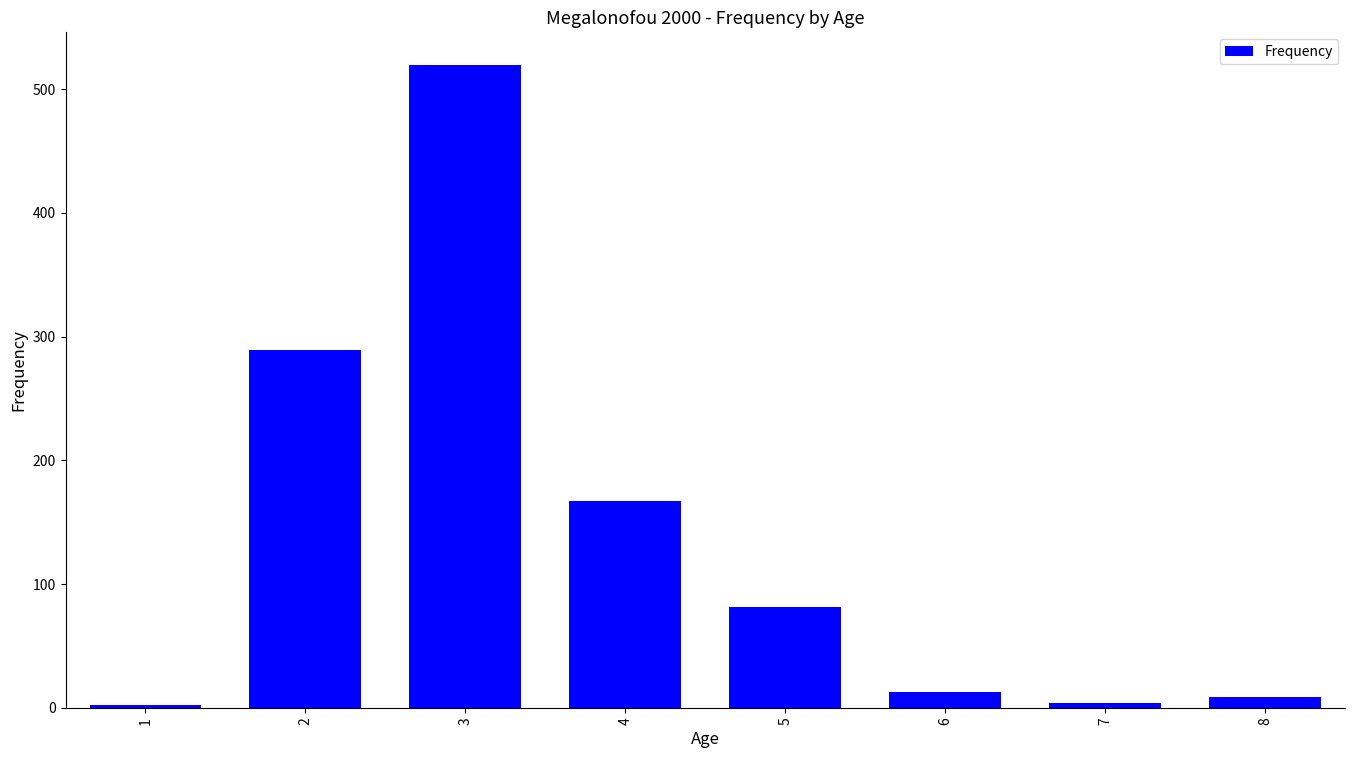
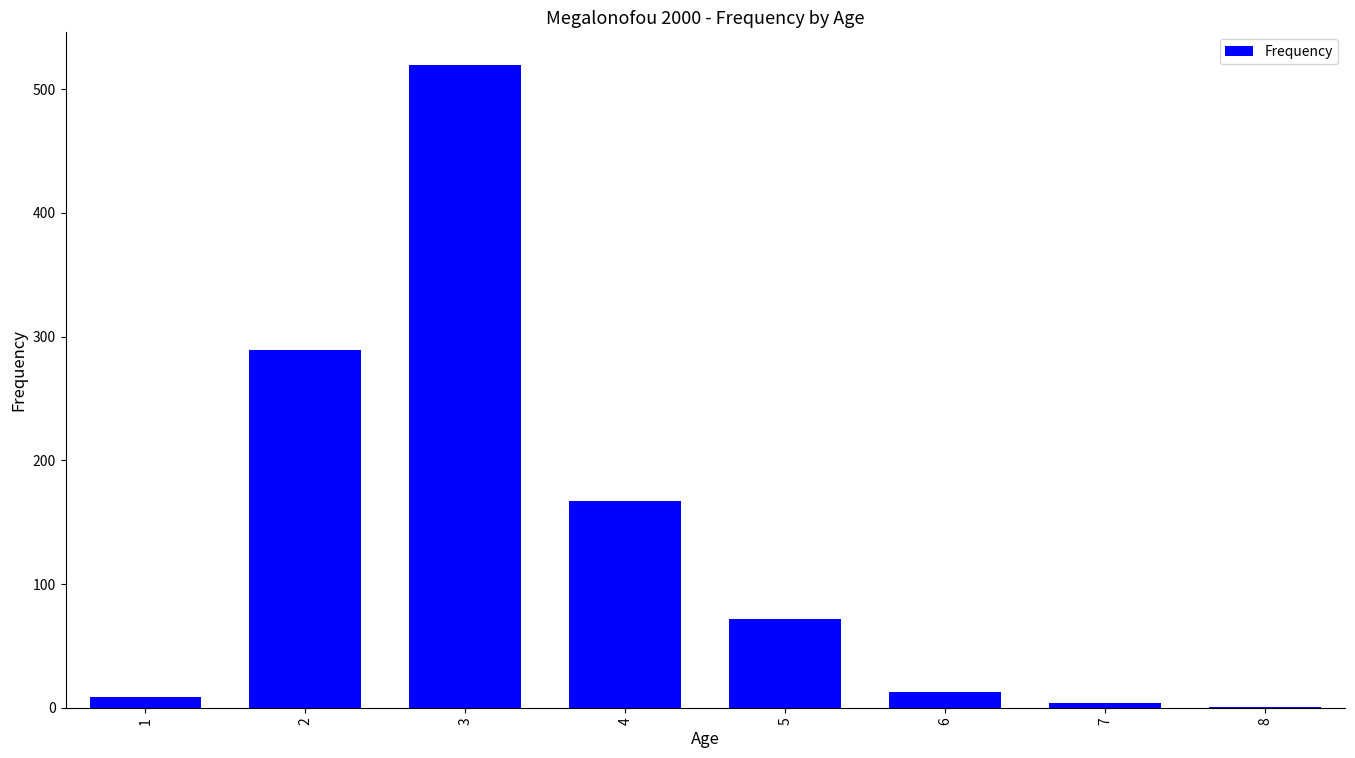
  {
-   "1": 2,
+   "1": 9,
    "2": 289,
    "3": 520,
    "4": 167,
-   "5": 82,
+   "5": 72,
    "6": 13,
    "7": 4,
-   "8": 9
+   "8": 1
  }
